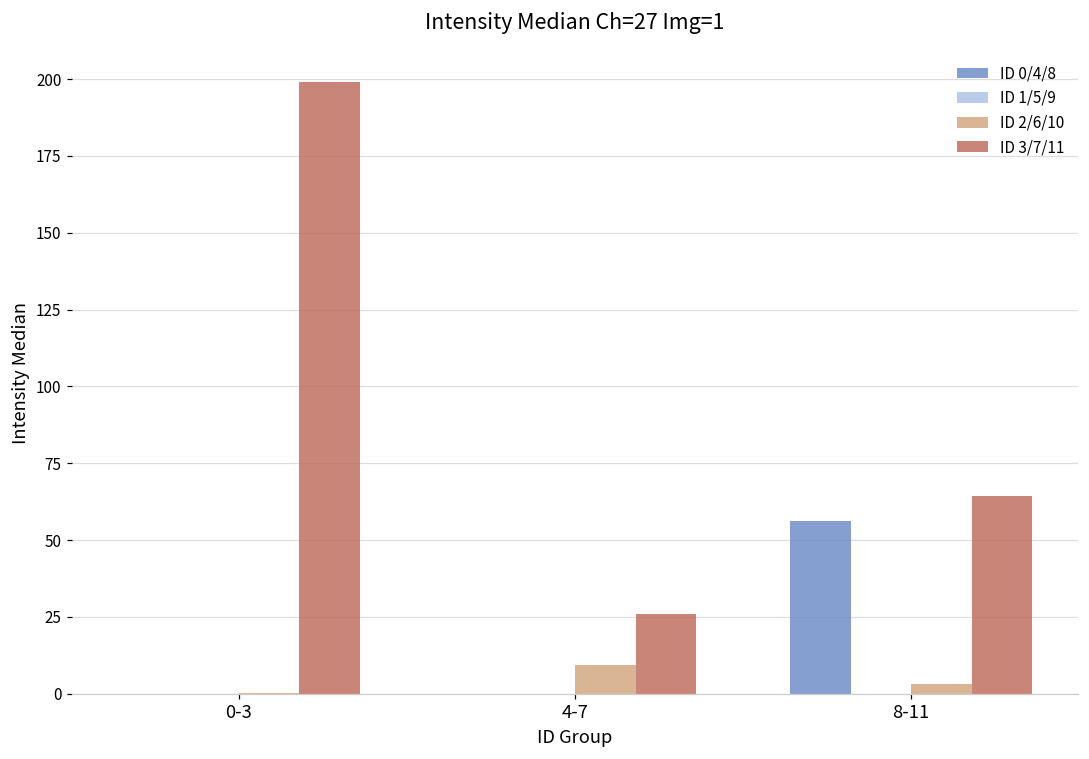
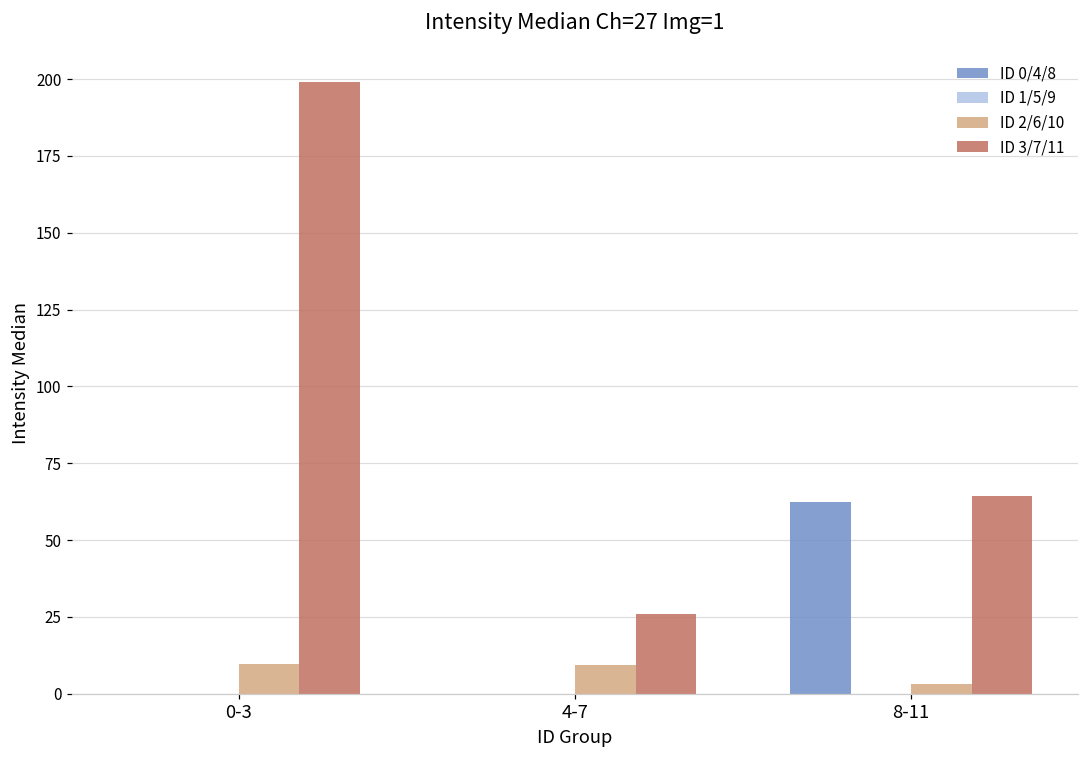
  {
    "ID 0/4/8": {
-     "8-11": 56
+     "8-11": 62
    },
    "ID 2/6/10": {
-     "0-3": 0,
+     "0-3": 10,
      "4-7": 9,
      "8-11": 3
    },
    "ID 3/7/11": {
      "0-3": 199,
      "4-7": 26,
      "8-11": 64
    }
  }
